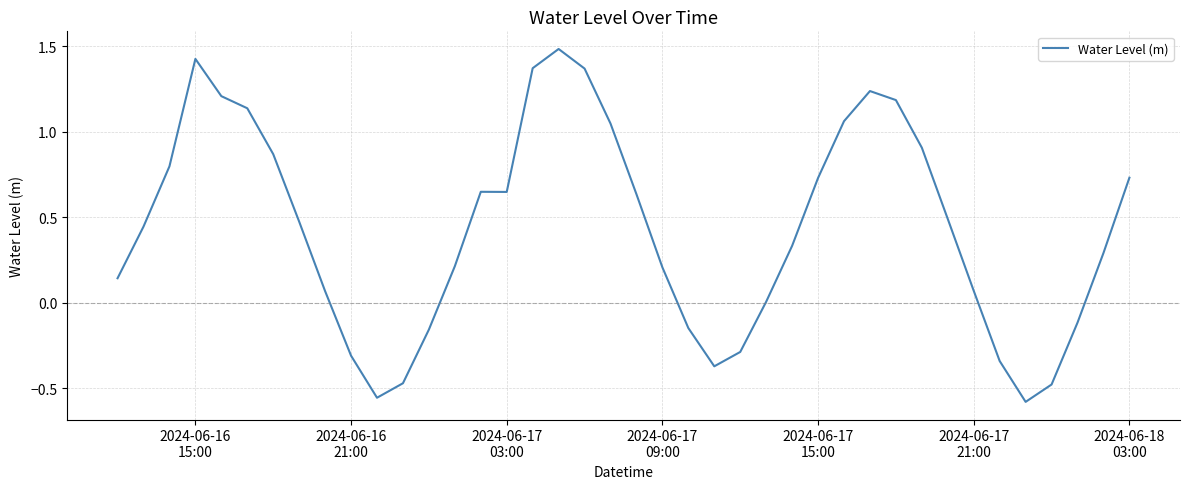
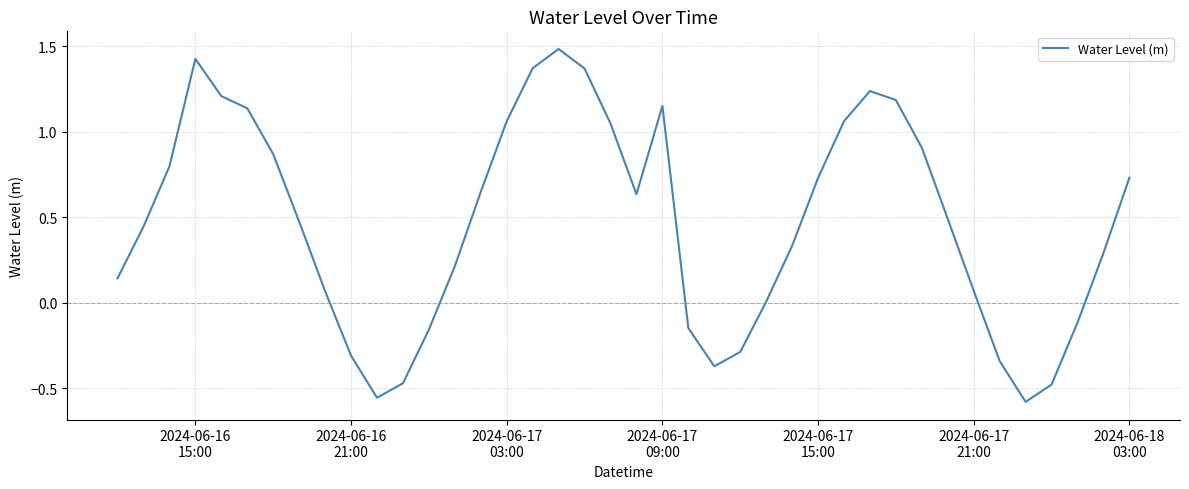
  {
    "2024-06-16 15:00": 1.43,
    "2024-06-16 21:00": -0.31,
-   "2024-06-17 03:00": 0.65,
-   "2024-06-17 09:00": 0.21,
+   "2024-06-17 03:00": 1.06,
+   "2024-06-17 09:00": 1.15,
    "2024-06-17 15:00": 0.73,
    "2024-06-17 21:00": 0.07,
    "2024-06-18 03:00": 0.73
  }
